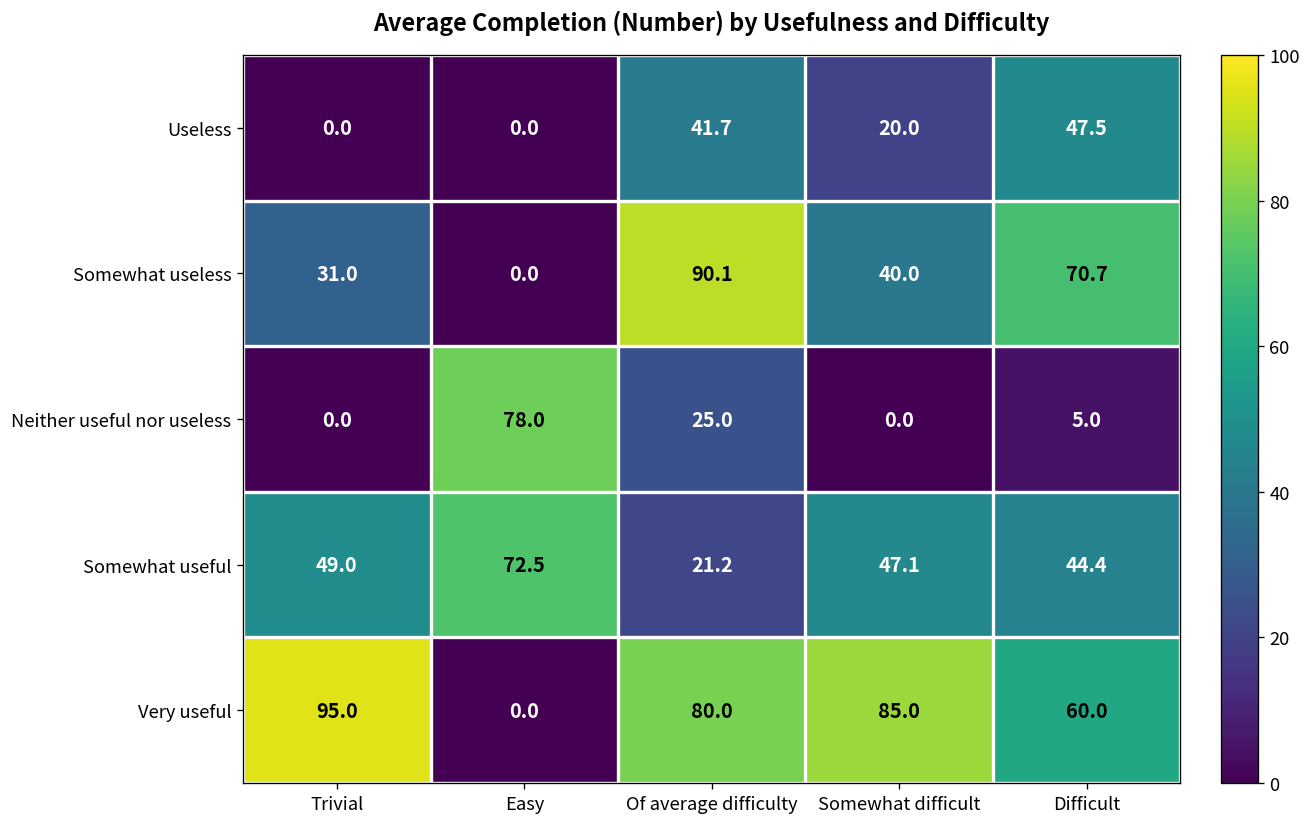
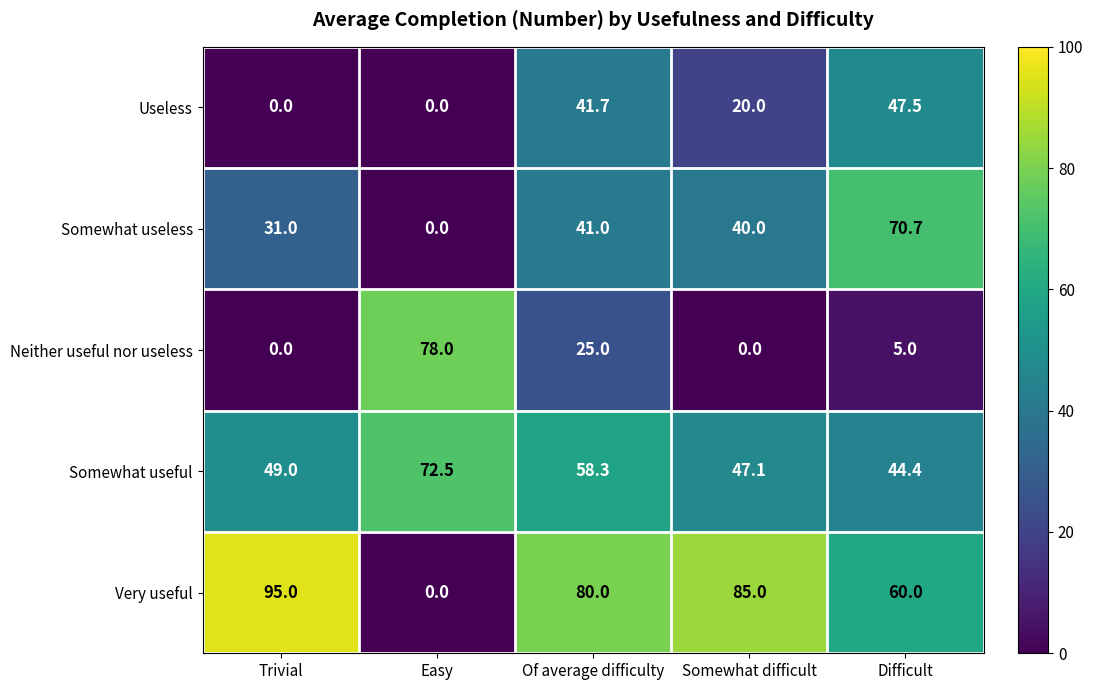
  {
    "Useless": {
      "Trivial": 0.0,
      "Easy": 0.0,
      "Of average difficulty": 41.7,
      "Somewhat difficult": 20.0,
      "Difficult": 47.5
    },
    "Somewhat useless": {
      "Trivial": 31.0,
      "Easy": 0.0,
-     "Of average difficulty": 90.1,
+     "Of average difficulty": 41.0,
      "Somewhat difficult": 40.0,
      "Difficult": 70.7
    },
    "Neither useful nor useless": {
      "Trivial": 0.0,
      "Easy": 78.0,
      "Of average difficulty": 25.0,
      "Somewhat difficult": 0.0,
      "Difficult": 5.0
    },
    "Somewhat useful": {
      "Trivial": 49.0,
      "Easy": 72.5,
-     "Of average difficulty": 21.2,
+     "Of average difficulty": 58.3,
      "Somewhat difficult": 47.1,
      "Difficult": 44.4
    },
    "Very useful": {
      "Trivial": 95.0,
      "Easy": 0.0,
      "Of average difficulty": 80.0,
      "Somewhat difficult": 85.0,
      "Difficult": 60.0
    }
  }
